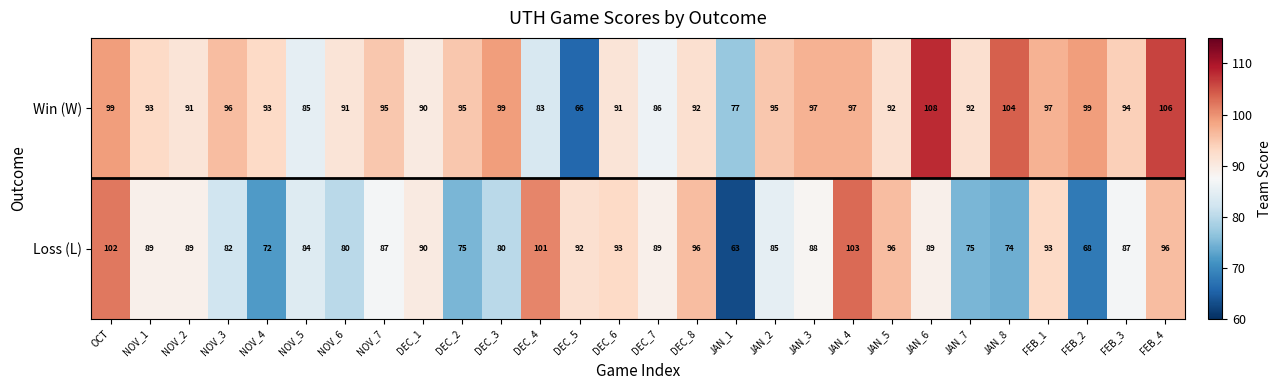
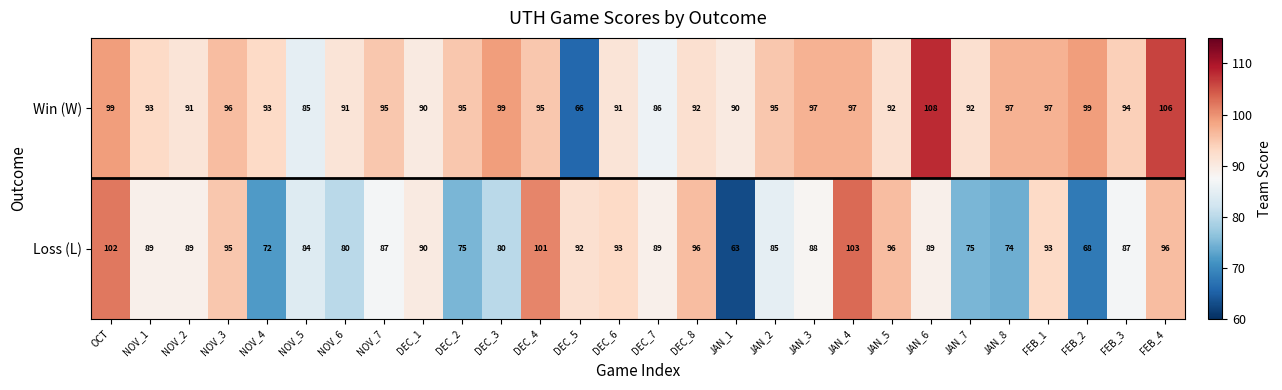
  {
    "Win (W)": {
      "OCT": 99,
      "NOV_1": 93,
      "NOV_2": 91,
      "NOV_3": 96,
      "NOV_4": 93,
      "NOV_5": 85,
      "NOV_6": 91,
      "NOV_7": 95,
      "DEC_1": 90,
      "DEC_2": 95,
      "DEC_3": 99,
-     "DEC_4": 83,
+     "DEC_4": 95,
      "DEC_5": 66,
      "DEC_6": 91,
      "DEC_7": 86,
      "DEC_8": 92,
-     "JAN_1": 77,
+     "JAN_1": 90,
      "JAN_2": 95,
      "JAN_3": 97,
      "JAN_4": 97,
      "JAN_5": 92,
      "JAN_6": 108,
      "JAN_7": 92,
-     "JAN_8": 104,
+     "JAN_8": 97,
      "FEB_1": 97,
      "FEB_2": 99,
      "FEB_3": 94,
      "FEB_4": 106
    },
    "Loss (L)": {
      "OCT": 102,
      "NOV_1": 89,
      "NOV_2": 89,
-     "NOV_3": 82,
+     "NOV_3": 95,
      "NOV_4": 72,
      "NOV_5": 84,
      "NOV_6": 80,
      "NOV_7": 87,
      "DEC_1": 90,
      "DEC_2": 75,
      "DEC_3": 80,
      "DEC_4": 101,
      "DEC_5": 92,
      "DEC_6": 93,
      "DEC_7": 89,
      "DEC_8": 96,
      "JAN_1": 63,
      "JAN_2": 85,
      "JAN_3": 88,
      "JAN_4": 103,
      "JAN_5": 96,
      "JAN_6": 89,
      "JAN_7": 75,
      "JAN_8": 74,
      "FEB_1": 93,
      "FEB_2": 68,
      "FEB_3": 87,
      "FEB_4": 96
    }
  }
